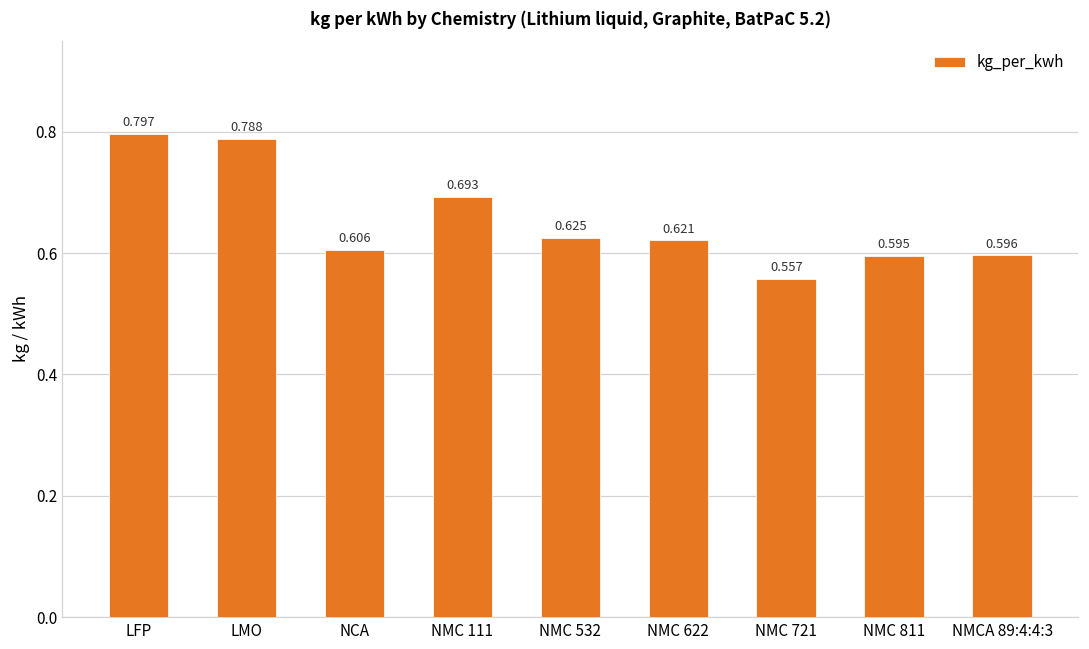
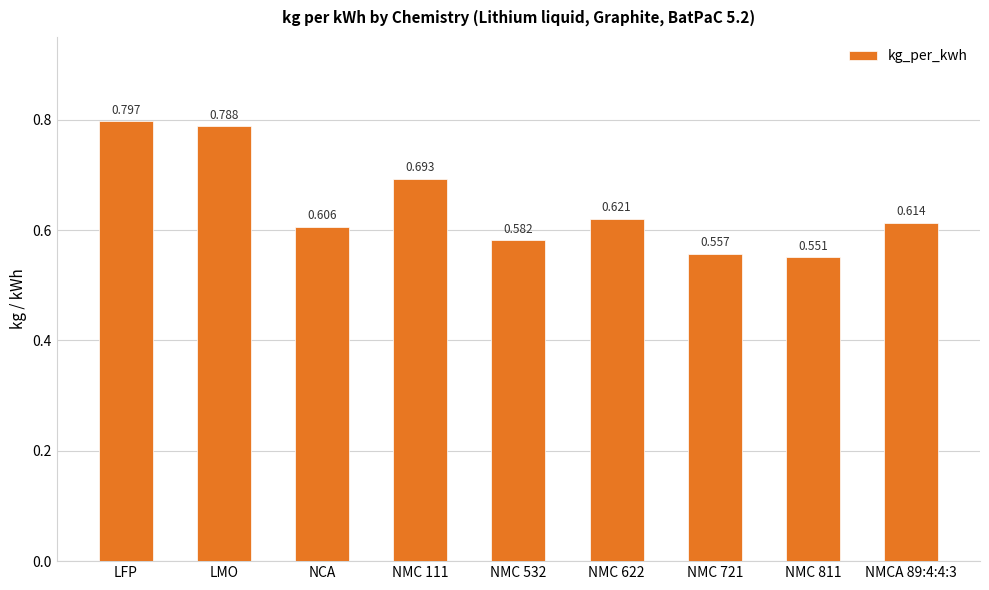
  {
    "LFP": 0.797,
    "LMO": 0.788,
    "NCA": 0.606,
    "NMC 111": 0.693,
-   "NMC 532": 0.625,
+   "NMC 532": 0.582,
    "NMC 622": 0.621,
    "NMC 721": 0.557,
-   "NMC 811": 0.595,
-   "NMCA 89:4:4:3": 0.596
+   "NMC 811": 0.551,
+   "NMCA 89:4:4:3": 0.614
  }
